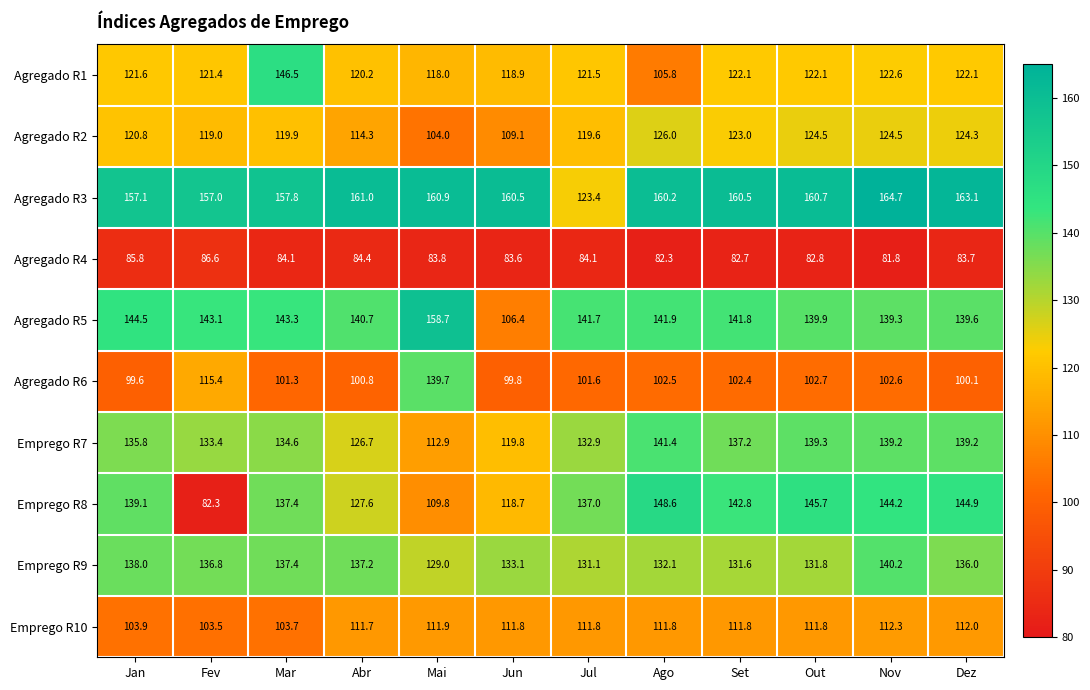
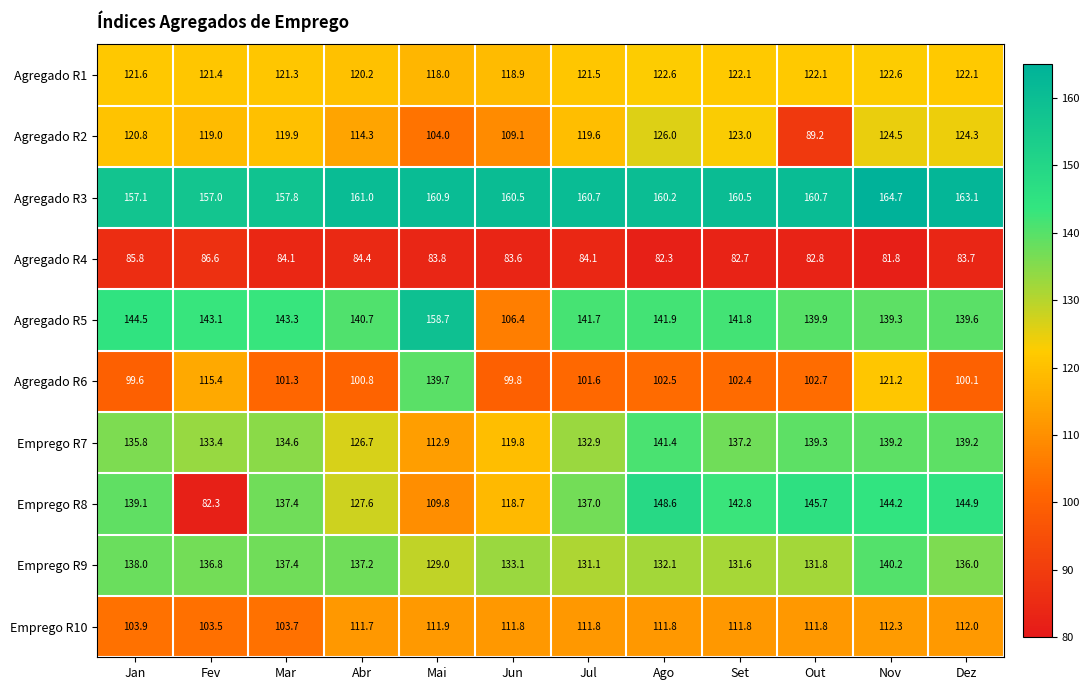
  {
    "Agregado R1": {
      "Jan": 121.6,
      "Fev": 121.4,
-     "Mar": 146.5,
+     "Mar": 121.3,
      "Abr": 120.2,
      "Mai": 118.0,
      "Jun": 118.9,
      "Jul": 121.5,
-     "Ago": 105.8,
+     "Ago": 122.6,
      "Set": 122.1,
      "Out": 122.1,
      "Nov": 122.6,
      "Dez": 122.1
    },
    "Agregado R2": {
      "Jan": 120.8,
      "Fev": 119.0,
      "Mar": 119.9,
      "Abr": 114.3,
      "Mai": 104.0,
      "Jun": 109.1,
      "Jul": 119.6,
      "Ago": 126.0,
      "Set": 123.0,
-     "Out": 124.5,
+     "Out": 89.2,
      "Nov": 124.5,
      "Dez": 124.3
    },
    "Agregado R3": {
      "Jan": 157.1,
      "Fev": 157.0,
      "Mar": 157.8,
      "Abr": 161.0,
      "Mai": 160.9,
      "Jun": 160.5,
-     "Jul": 123.4,
+     "Jul": 160.7,
      "Ago": 160.2,
      "Set": 160.5,
      "Out": 160.7,
      "Nov": 164.7,
      "Dez": 163.1
    },
    "Agregado R4": {
      "Jan": 85.8,
      "Fev": 86.6,
      "Mar": 84.1,
      "Abr": 84.4,
      "Mai": 83.8,
      "Jun": 83.6,
      "Jul": 84.1,
      "Ago": 82.3,
      "Set": 82.7,
      "Out": 82.8,
      "Nov": 81.8,
      "Dez": 83.7
    },
    "Agregado R5": {
      "Jan": 144.5,
      "Fev": 143.1,
      "Mar": 143.3,
      "Abr": 140.7,
      "Mai": 158.7,
      "Jun": 106.4,
      "Jul": 141.7,
      "Ago": 141.9,
      "Set": 141.8,
      "Out": 139.9,
      "Nov": 139.3,
      "Dez": 139.6
    },
    "Agregado R6": {
      "Jan": 99.6,
      "Fev": 115.4,
      "Mar": 101.3,
      "Abr": 100.8,
      "Mai": 139.7,
      "Jun": 99.8,
      "Jul": 101.6,
      "Ago": 102.5,
      "Set": 102.4,
      "Out": 102.7,
-     "Nov": 102.6,
+     "Nov": 121.2,
      "Dez": 100.1
    },
    "Emprego R7": {
      "Jan": 135.8,
      "Fev": 133.4,
      "Mar": 134.6,
      "Abr": 126.7,
      "Mai": 112.9,
      "Jun": 119.8,
      "Jul": 132.9,
      "Ago": 141.4,
      "Set": 137.2,
      "Out": 139.3,
      "Nov": 139.2,
      "Dez": 139.2
    },
    "Emprego R8": {
      "Jan": 139.1,
      "Fev": 82.3,
      "Mar": 137.4,
      "Abr": 127.6,
      "Mai": 109.8,
      "Jun": 118.7,
      "Jul": 137.0,
      "Ago": 148.6,
      "Set": 142.8,
      "Out": 145.7,
      "Nov": 144.2,
      "Dez": 144.9
    },
    "Emprego R9": {
      "Jan": 138.0,
      "Fev": 136.8,
      "Mar": 137.4,
      "Abr": 137.2,
      "Mai": 129.0,
      "Jun": 133.1,
      "Jul": 131.1,
      "Ago": 132.1,
      "Set": 131.6,
      "Out": 131.8,
      "Nov": 140.2,
      "Dez": 136.0
    },
    "Emprego R10": {
      "Jan": 103.9,
      "Fev": 103.5,
      "Mar": 103.7,
      "Abr": 111.7,
      "Mai": 111.9,
      "Jun": 111.8,
      "Jul": 111.8,
      "Ago": 111.8,
      "Set": 111.8,
      "Out": 111.8,
      "Nov": 112.3,
      "Dez": 112.0
    }
  }
